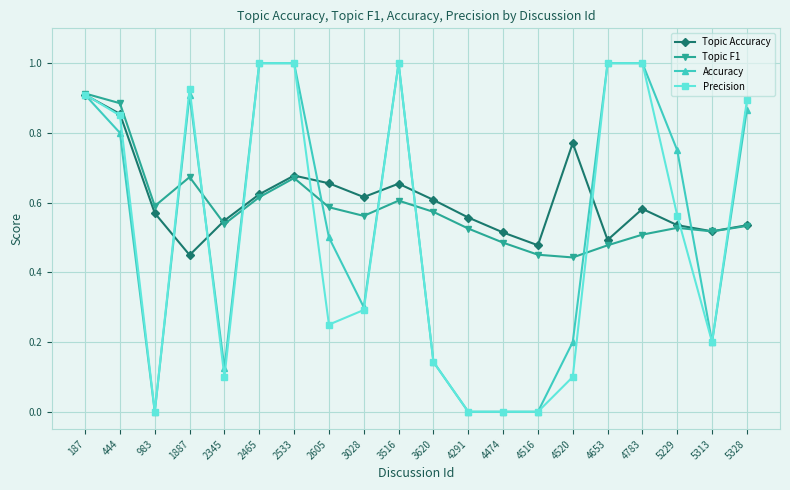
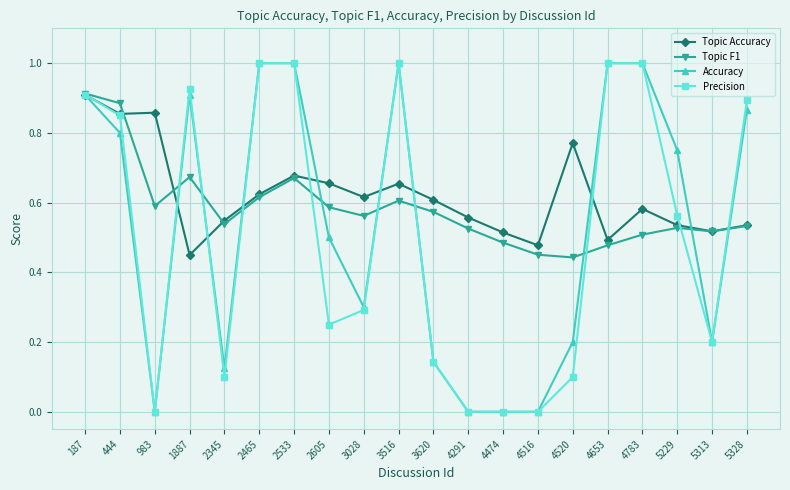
  {
    "Topic Accuracy": {
-     "983": 0.57,
+     "983": 0.86,
      "1887": 0.45,
      "2345": 0.55,
      "2465": 0.62,
      "2605": 0.66,
      "3028": 0.62,
      "3516": 0.65,
      "3620": 0.61,
      "4291": 0.56,
      "4474": 0.51,
      "4516": 0.48,
      "4520": 0.77,
      "4653": 0.49,
      "4783": 0.58,
      "5229": 0.54
    }
  }
